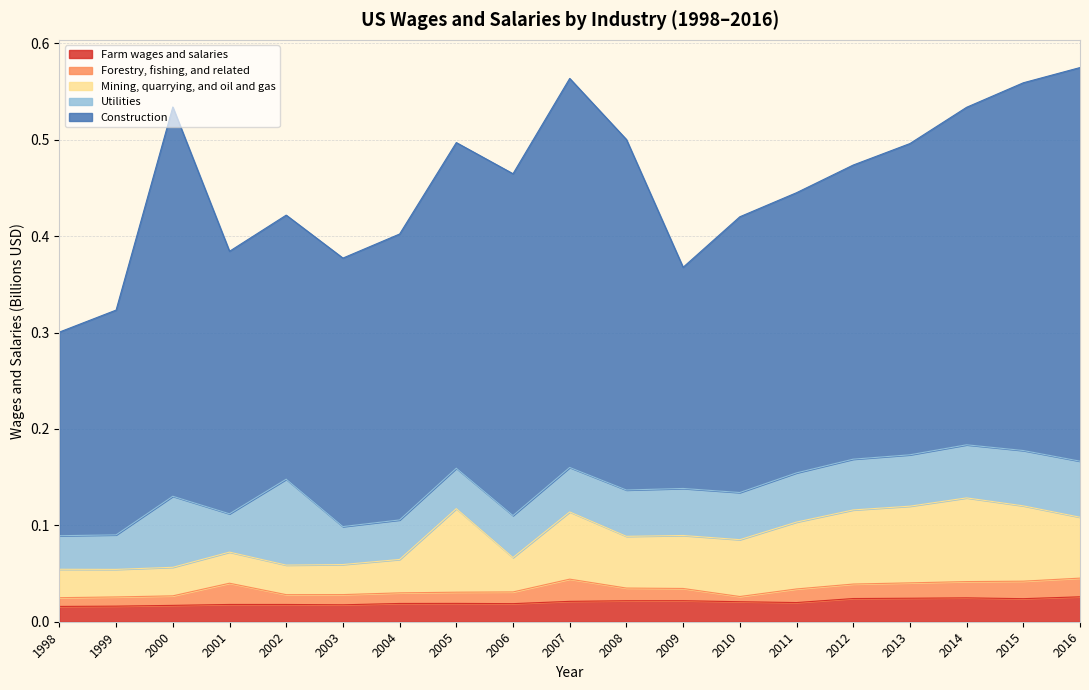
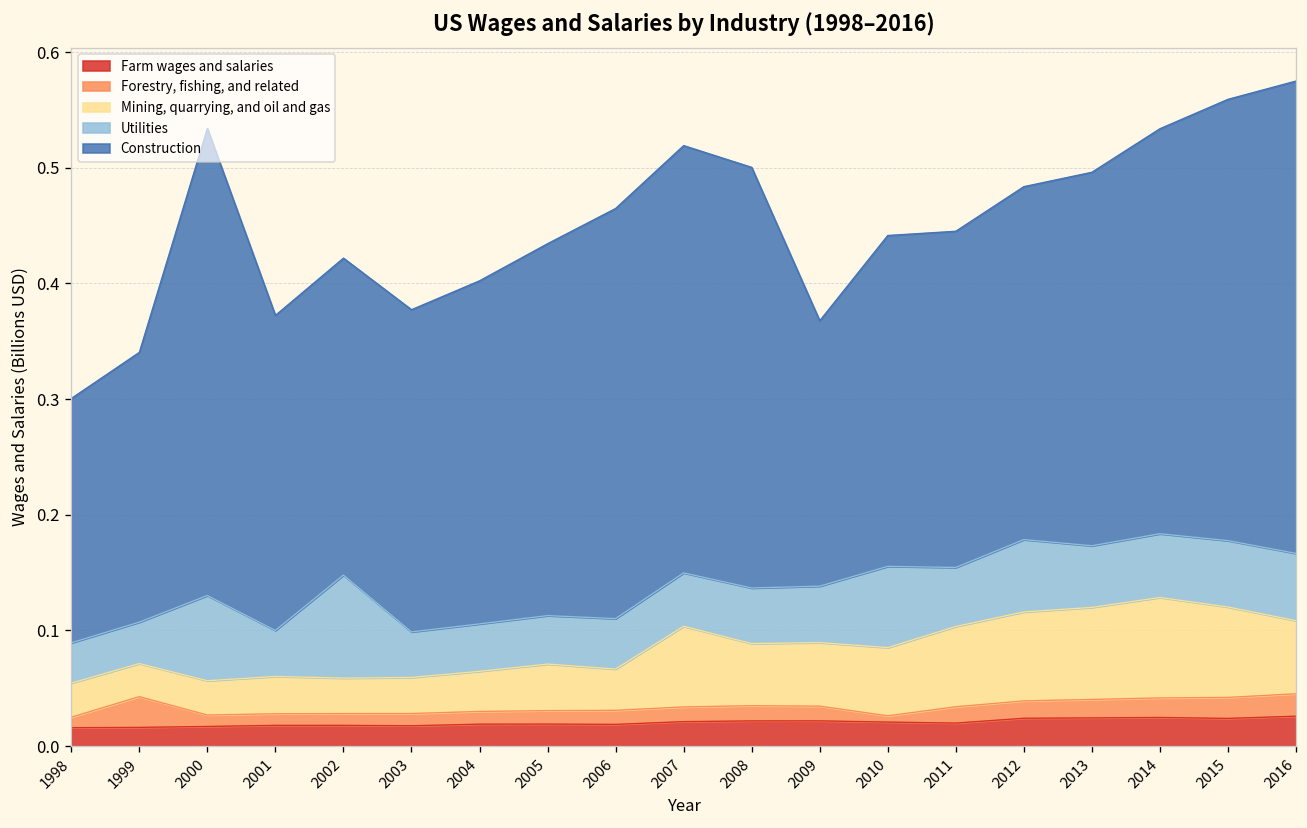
  {
    "Farm wages and salaries": {
      "1998": 0.02,
      "1999": 0.02,
      "2000": 0.02,
      "2001": 0.02,
      "2002": 0.02,
      "2003": 0.02,
      "2004": 0.02,
      "2005": 0.02,
      "2006": 0.02,
      "2007": 0.02,
      "2008": 0.02,
      "2009": 0.02,
      "2010": 0.02,
      "2011": 0.02,
      "2012": 0.02,
      "2013": 0.02,
      "2014": 0.02,
      "2015": 0.02,
      "2016": 0.03
    },
    "Forestry, fishing, and related": {
      "1998": 0.01,
-     "1999": 0.01,
+     "1999": 0.03,
      "2000": 0.01,
-     "2001": 0.02,
+     "2001": 0.01,
      "2002": 0.01,
      "2003": 0.01,
      "2004": 0.01,
      "2005": 0.01,
      "2006": 0.01,
-     "2007": 0.02,
+     "2007": 0.01,
      "2008": 0.01,
      "2009": 0.01,
      "2010": 0.01,
      "2011": 0.01,
      "2012": 0.02,
      "2013": 0.02,
      "2014": 0.02,
      "2015": 0.02,
      "2016": 0.02
    },
    "Mining, quarrying, and oil and gas": {
      "1998": 0.03,
      "1999": 0.03,
      "2000": 0.03,
      "2001": 0.03,
      "2002": 0.03,
      "2003": 0.03,
      "2004": 0.03,
-     "2005": 0.09,
+     "2005": 0.04,
      "2006": 0.04,
      "2007": 0.07,
      "2008": 0.05,
      "2009": 0.05,
      "2010": 0.06,
      "2011": 0.07,
      "2012": 0.08,
      "2013": 0.08,
      "2014": 0.09,
      "2015": 0.08,
      "2016": 0.06
    },
    "Utilities": {
      "1998": 0.03,
      "1999": 0.04,
      "2000": 0.07,
      "2001": 0.04,
      "2002": 0.09,
      "2003": 0.04,
      "2004": 0.04,
      "2005": 0.04,
      "2006": 0.04,
      "2007": 0.05,
      "2008": 0.05,
      "2009": 0.05,
-     "2010": 0.05,
+     "2010": 0.07,
      "2011": 0.05,
-     "2012": 0.05,
+     "2012": 0.06,
      "2013": 0.05,
      "2014": 0.06,
      "2015": 0.06,
      "2016": 0.06
    },
    "Construction": {
      "1998": 0.21,
      "1999": 0.23,
      "2001": 0.27,
      "2002": 0.27,
      "2003": 0.28,
      "2004": 0.30,
-     "2005": 0.34,
+     "2005": 0.32,
      "2006": 0.35,
-     "2007": 0.40,
+     "2007": 0.37,
      "2008": 0.36,
      "2009": 0.23,
      "2010": 0.29,
      "2011": 0.29,
      "2012": 0.31,
      "2013": 0.32,
      "2014": 0.35,
      "2015": 0.38,
      "2016": 0.41
    }
  }
